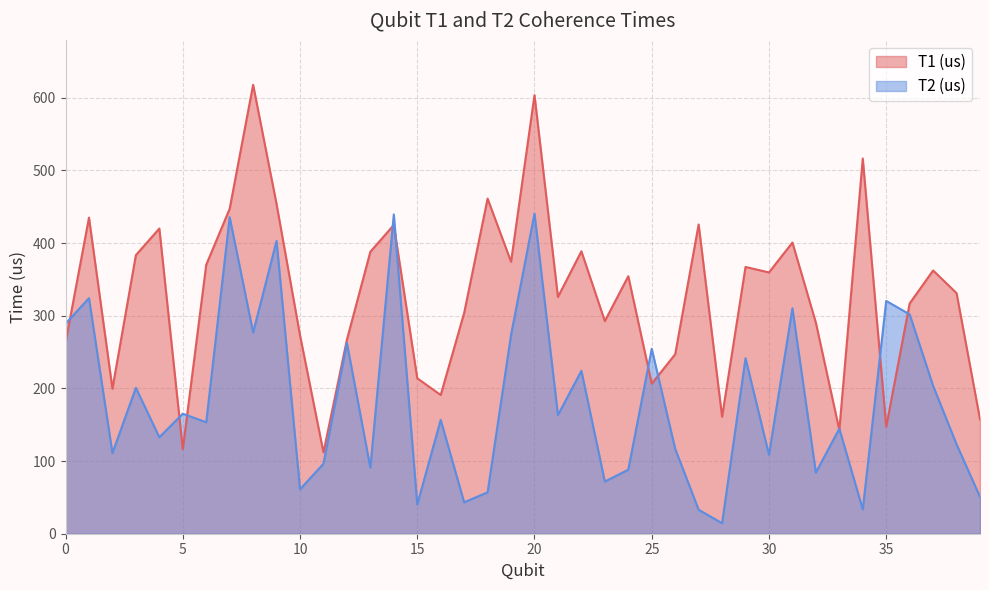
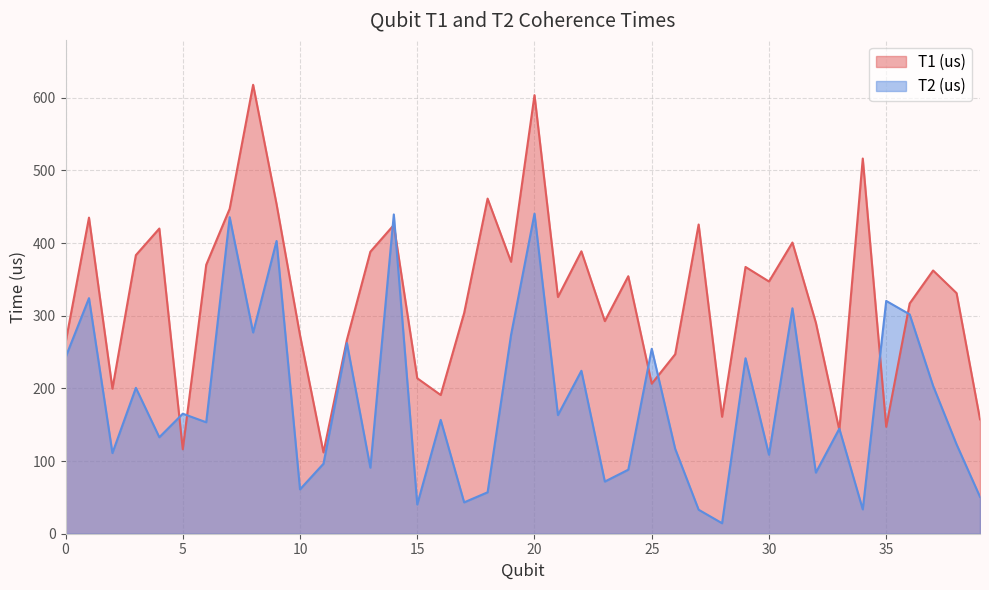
  {
    "T1 (us)": {
      "0": 260,
      "5": 120,
      "10": 270,
      "15": 210,
      "20": 600,
      "25": 210,
-     "30": 360,
+     "30": 350,
      "35": 150
    },
    "T2 (us)": {
-     "0": 290,
+     "0": 240,
      "5": 170,
      "10": 60,
      "15": 40,
      "20": 440,
      "25": 250,
      "30": 110,
      "35": 320
    }
  }
